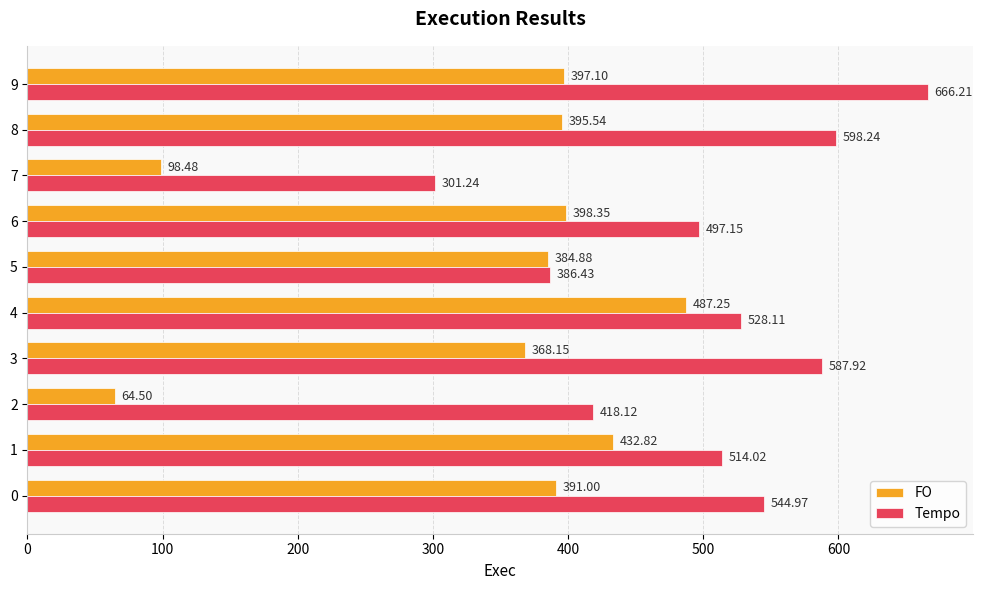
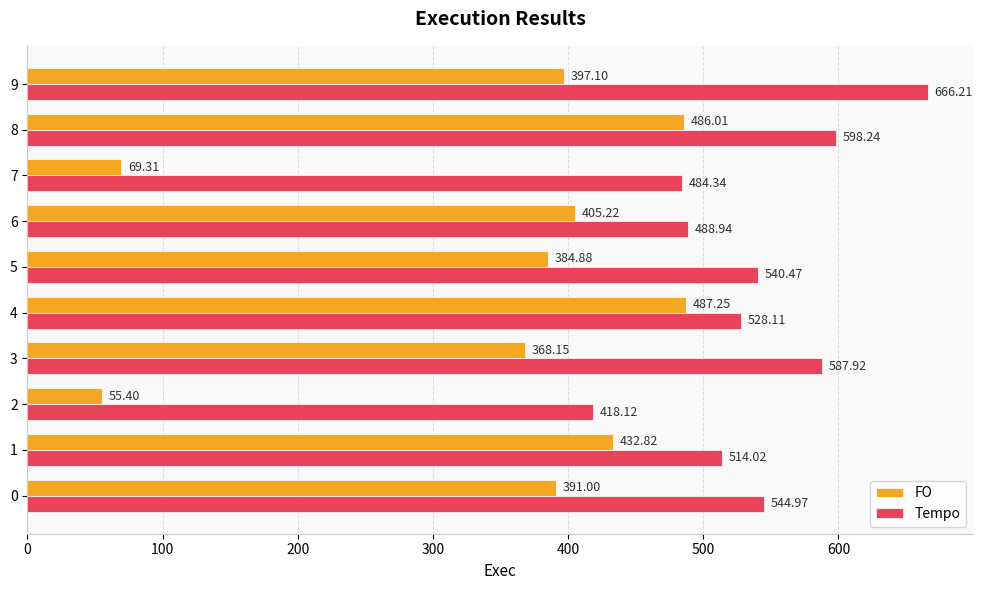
  {
    "FO": {
      "9": 397.10,
-     "8": 395.54,
-     "7": 98.48,
-     "6": 398.35,
+     "8": 486.01,
+     "7": 69.31,
+     "6": 405.22,
      "5": 384.88,
      "4": 487.25,
      "3": 368.15,
-     "2": 64.50,
+     "2": 55.40,
      "1": 432.82,
      "0": 391.00
    },
    "Tempo": {
      "9": 666.21,
      "8": 598.24,
-     "7": 301.24,
-     "6": 497.15,
-     "5": 386.43,
+     "7": 484.34,
+     "6": 488.94,
+     "5": 540.47,
      "4": 528.11,
      "3": 587.92,
      "2": 418.12,
      "1": 514.02,
      "0": 544.97
    }
  }
